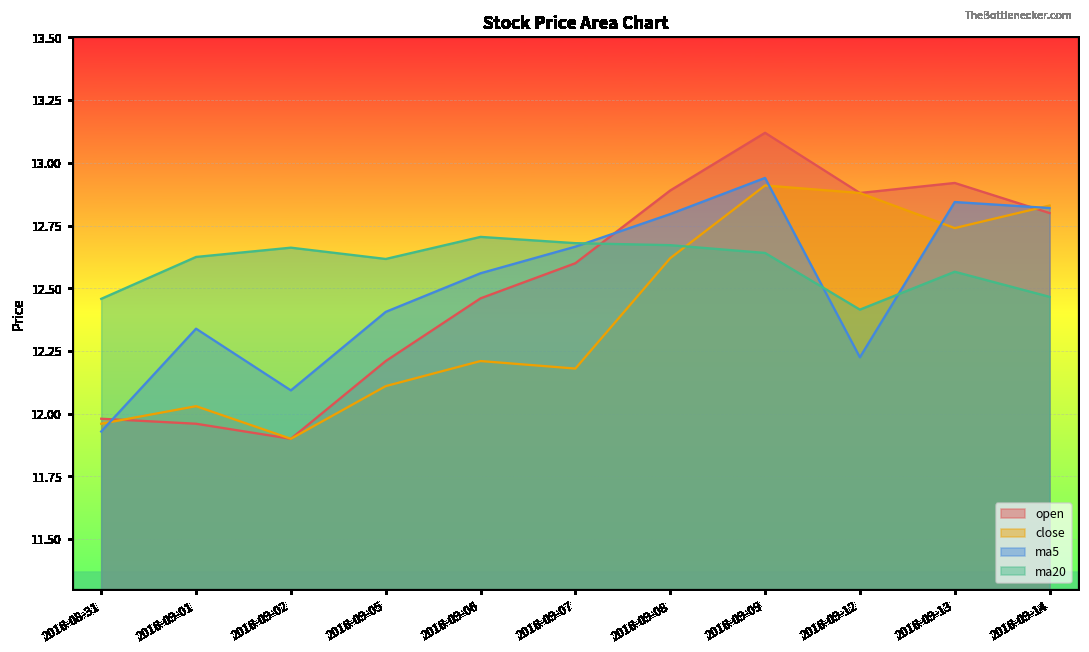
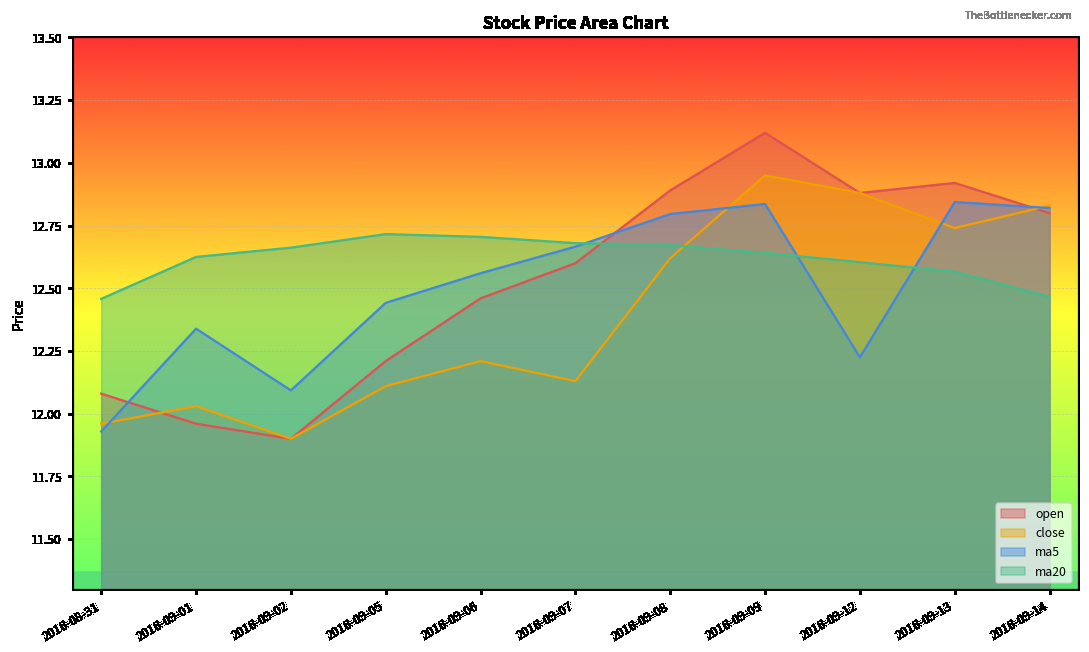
  {
    "open": {
-     "2016-08-31": 11.98,
+     "2016-08-31": 12.08,
      "2016-09-01": 11.96,
      "2016-09-05": 12.21,
      "2016-09-06": 12.46,
      "2016-09-07": 12.60,
      "2016-09-08": 12.89,
      "2016-09-09": 13.12,
      "2016-09-13": 12.92,
      "2016-09-14": 12.80
    },
    "close": {
      "2016-08-31": 11.96,
      "2016-09-01": 12.03,
      "2016-09-05": 12.11,
      "2016-09-06": 12.21,
-     "2016-09-07": 12.18,
+     "2016-09-07": 12.13,
      "2016-09-08": 12.62,
-     "2016-09-09": 12.91,
+     "2016-09-09": 12.95,
      "2016-09-13": 12.74
    },
    "ma5": {
      "2016-08-31": 11.93,
      "2016-09-01": 12.34,
      "2016-09-02": 12.09,
-     "2016-09-05": 12.41,
+     "2016-09-05": 12.44,
      "2016-09-06": 12.56,
      "2016-09-07": 12.67,
      "2016-09-08": 12.80,
-     "2016-09-09": 12.94,
+     "2016-09-09": 12.84,
      "2016-09-12": 12.23,
      "2016-09-13": 12.84
    },
    "ma20": {
      "2016-08-31": 12.46,
      "2016-09-01": 12.63,
      "2016-09-02": 12.66,
-     "2016-09-05": 12.62,
+     "2016-09-05": 12.72,
      "2016-09-06": 12.71,
      "2016-09-07": 12.68,
      "2016-09-08": 12.67,
      "2016-09-09": 12.64,
-     "2016-09-12": 12.42,
+     "2016-09-12": 12.60,
      "2016-09-13": 12.57,
      "2016-09-14": 12.47
    }
  }
